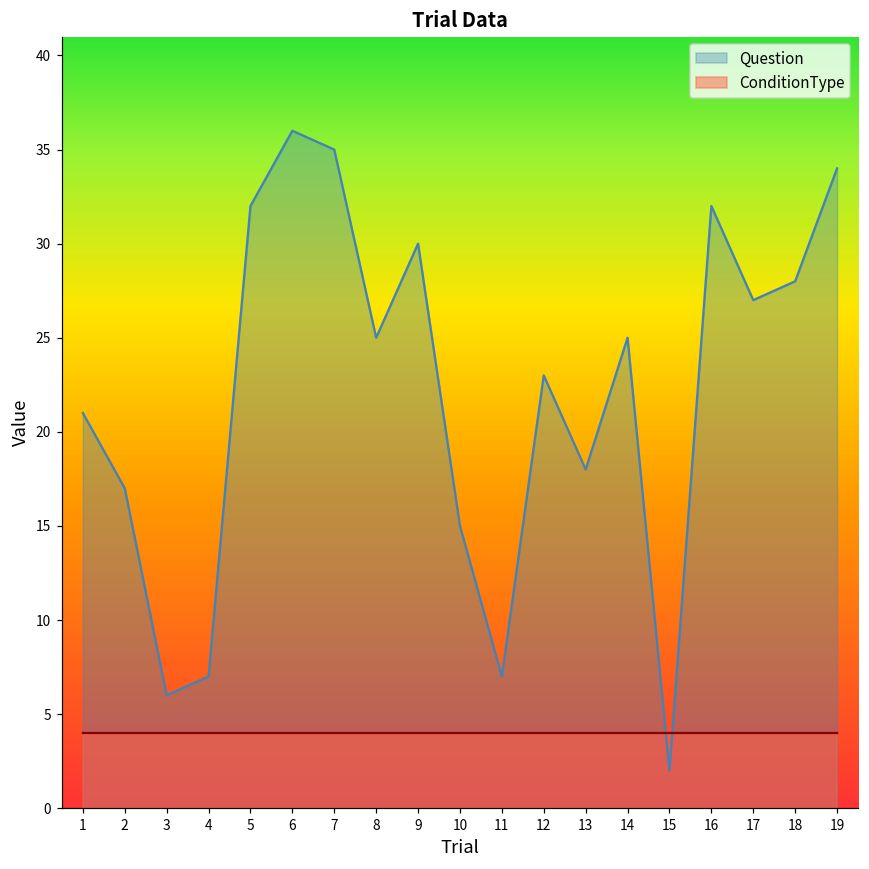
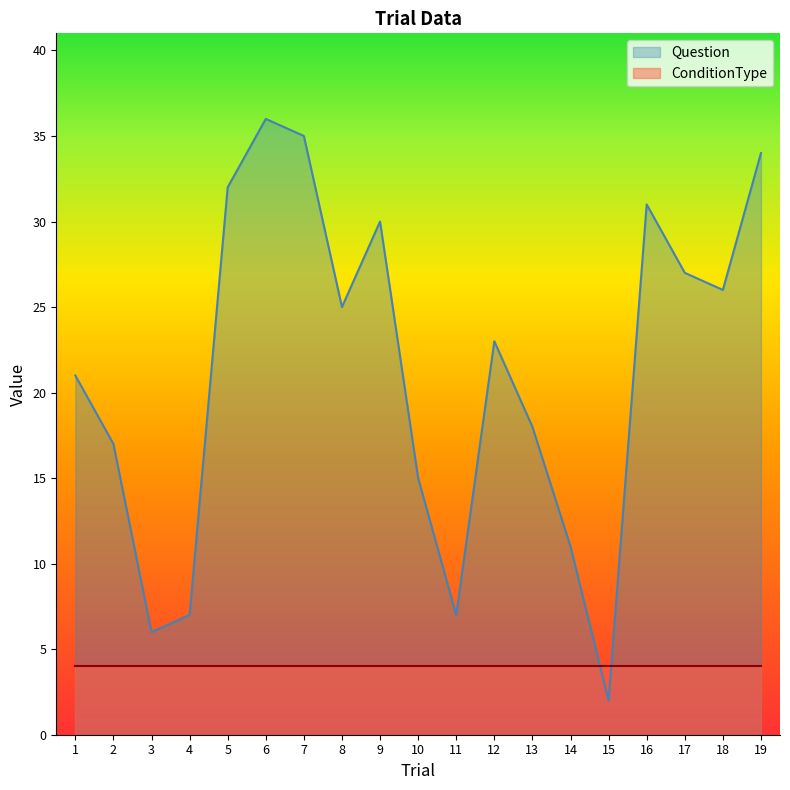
  {
    "Question": {
      "1": 21,
      "2": 17,
      "3": 6,
      "4": 7,
      "5": 32,
      "6": 36,
      "7": 35,
      "8": 25,
      "9": 30,
      "10": 15,
      "11": 7,
      "12": 23,
      "13": 18,
-     "14": 25,
+     "14": 11,
      "15": 2,
-     "16": 32,
+     "16": 31,
      "17": 27,
-     "18": 28,
+     "18": 26,
      "19": 34
    },
    "ConditionType": {
      "1": 4,
      "2": 4,
      "3": 4,
      "4": 4,
      "5": 4,
      "6": 4,
      "7": 4,
      "8": 4,
      "9": 4,
      "10": 4,
      "11": 4,
      "12": 4,
      "13": 4,
      "14": 4,
      "15": 4,
      "16": 4,
      "17": 4,
      "18": 4,
      "19": 4
    }
  }
